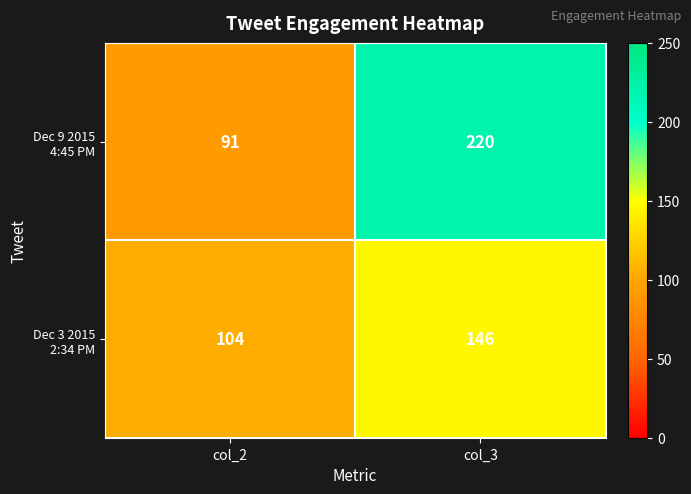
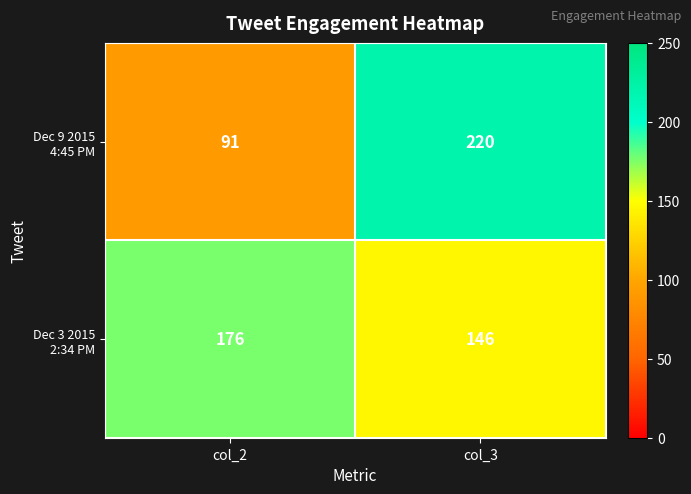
  {
    "Dec 9 2015 4:45 PM": {
      "col_2": 91,
      "col_3": 220
    },
    "Dec 3 2015 2:34 PM": {
-     "col_2": 104,
+     "col_2": 176,
      "col_3": 146
    }
  }
